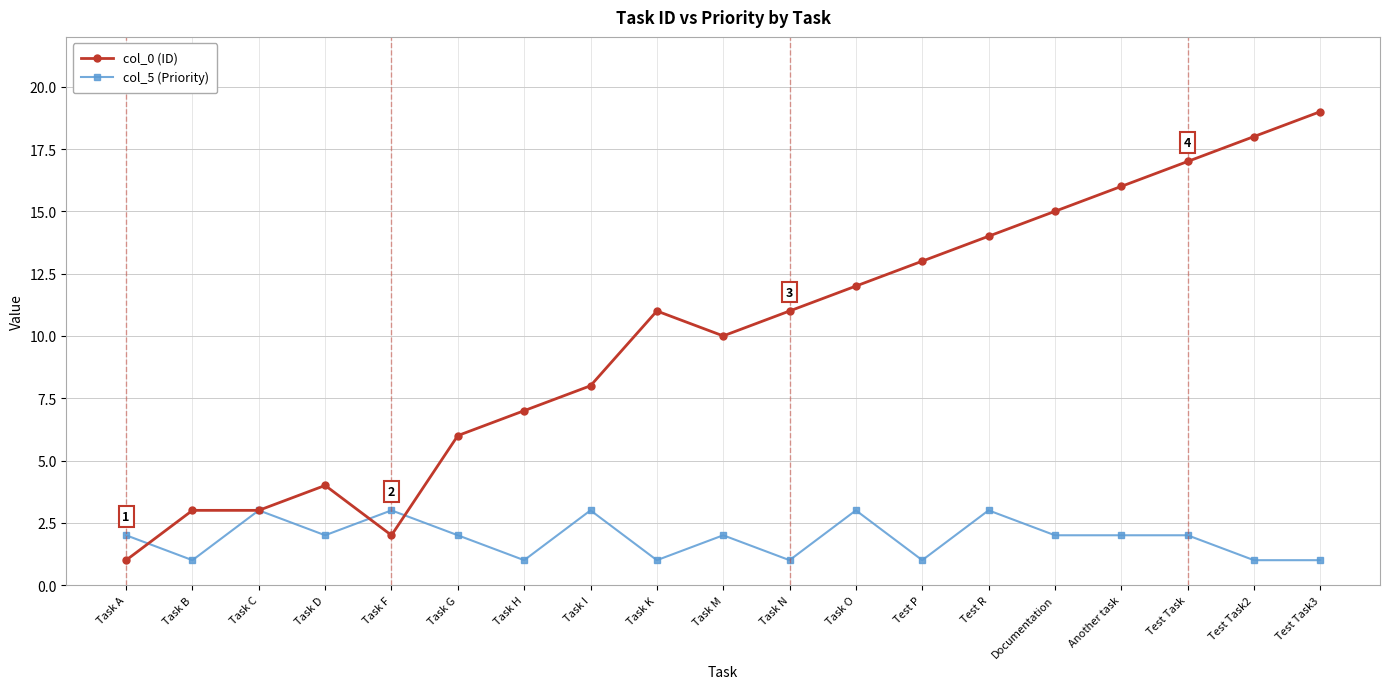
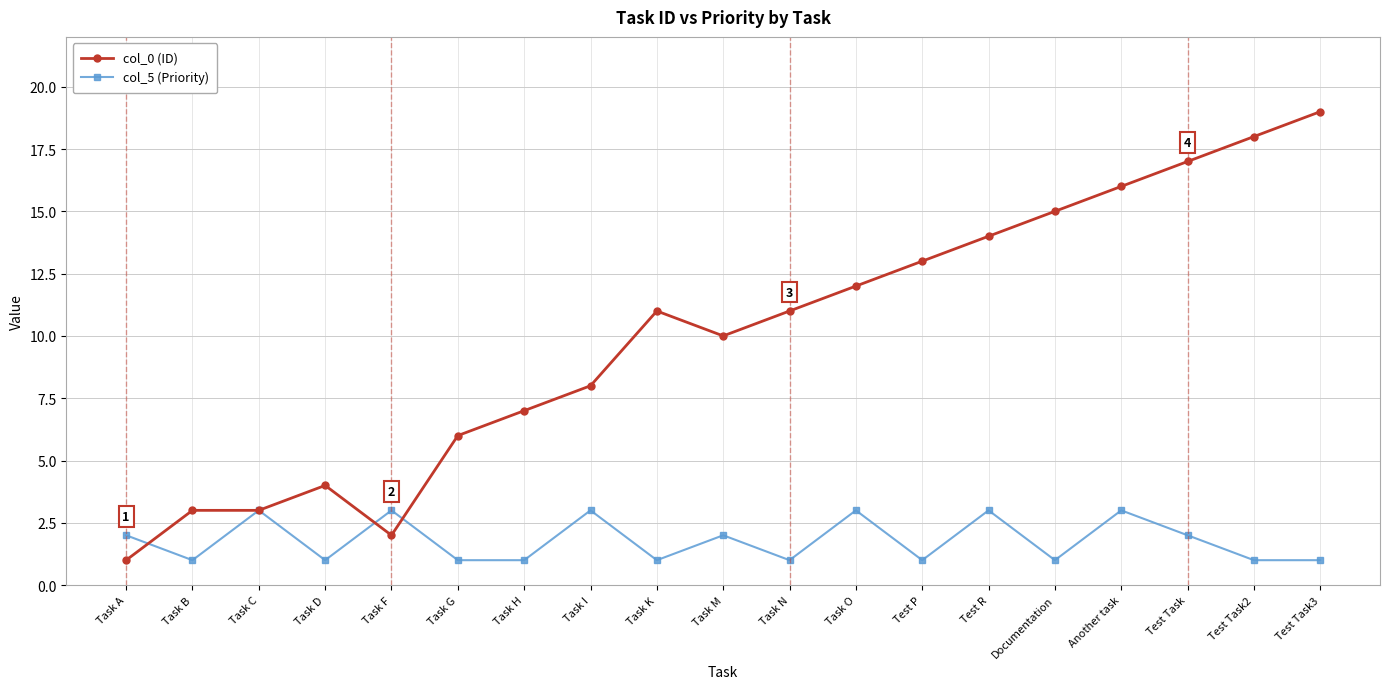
  {
    "col_0 (ID)": {
      "Task A": 1,
      "Task B": 3,
      "Task D": 4,
      "Task F": 2,
      "Task G": 6,
      "Task H": 7,
      "Task I": 8,
      "Task K": 11,
      "Task M": 10,
      "Task O": 12,
      "Test P": 13,
      "Test R": 14,
      "Documentation": 15,
      "Another task": 16,
      "Test Task2": 18,
      "Test Task3": 19
    },
    "col_5 (Priority)": {
      "Task B": 1,
-     "Task D": 2,
-     "Task G": 2,
+     "Task D": 1,
+     "Task G": 1,
      "Task H": 1,
      "Task I": 3,
      "Task K": 1,
      "Task M": 2,
      "Task N": 1,
      "Task O": 3,
      "Test P": 1,
      "Test R": 3,
-     "Documentation": 2,
-     "Another task": 2,
+     "Documentation": 1,
+     "Another task": 3,
      "Test Task": 2,
      "Test Task2": 1,
      "Test Task3": 1
    }
  }
